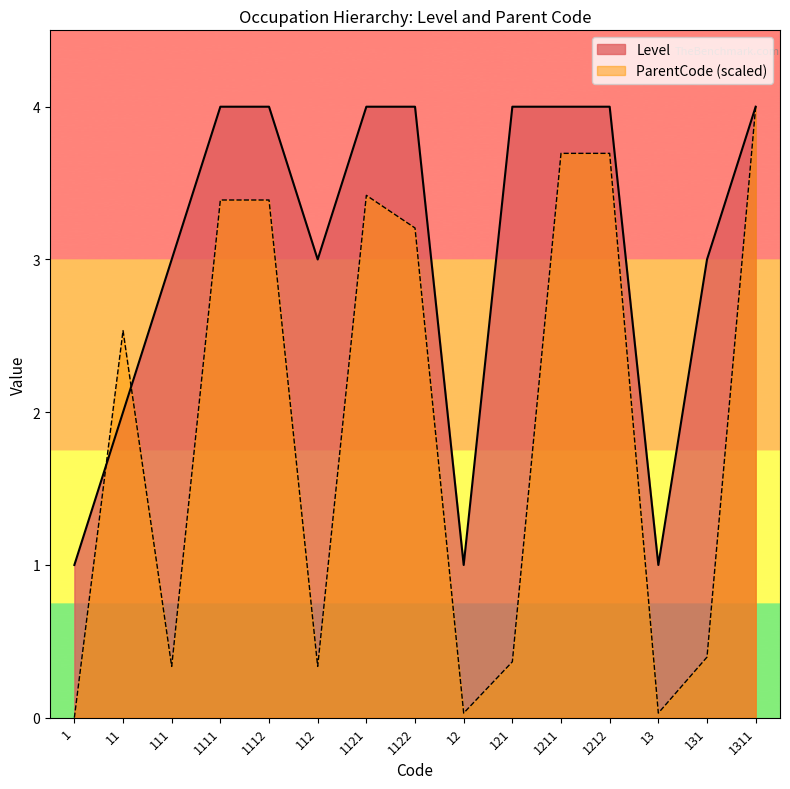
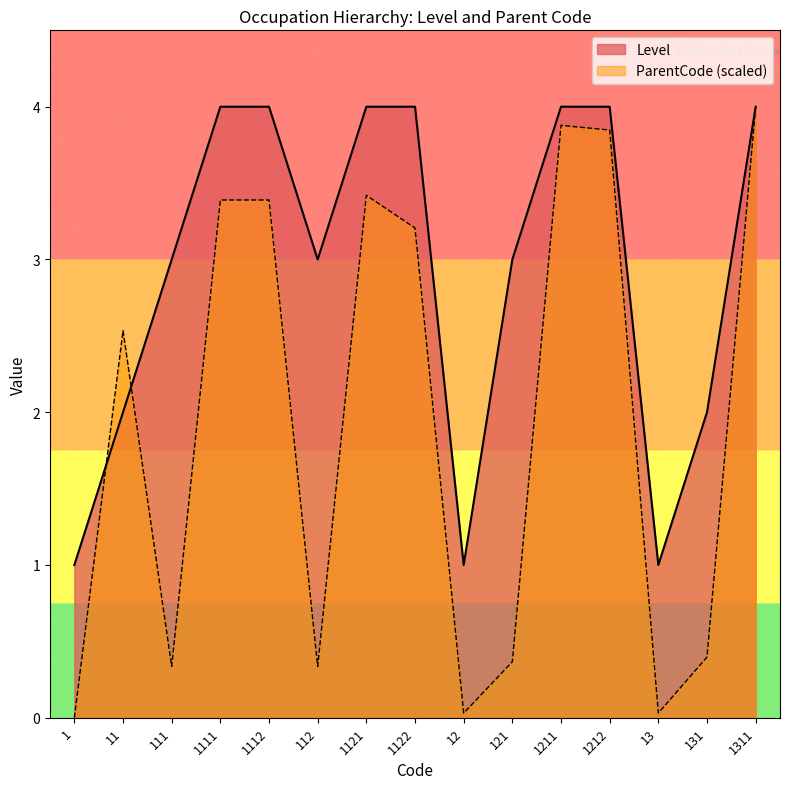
  {
    "Level": {
      "1": 1,
      "11": 2,
      "111": 3,
      "1111": 4,
      "1112": 4,
      "112": 3,
      "1121": 4,
      "1122": 4,
      "12": 1,
-     "121": 4,
+     "121": 3,
      "1211": 4,
      "1212": 4,
      "13": 1,
-     "131": 3
+     "131": 2
    },
    "ParentCode (scaled)": {
      "1": 0.00,
      "11": 2.53,
      "111": 0.34,
      "1111": 3.39,
      "1112": 3.39,
      "112": 0.34,
      "1121": 3.42,
      "1122": 3.21,
      "12": 0.03,
      "121": 0.37,
-     "1211": 3.69,
-     "1212": 3.69,
+     "1211": 3.88,
+     "1212": 3.85,
      "13": 0.03,
      "131": 0.40
    }
  }
